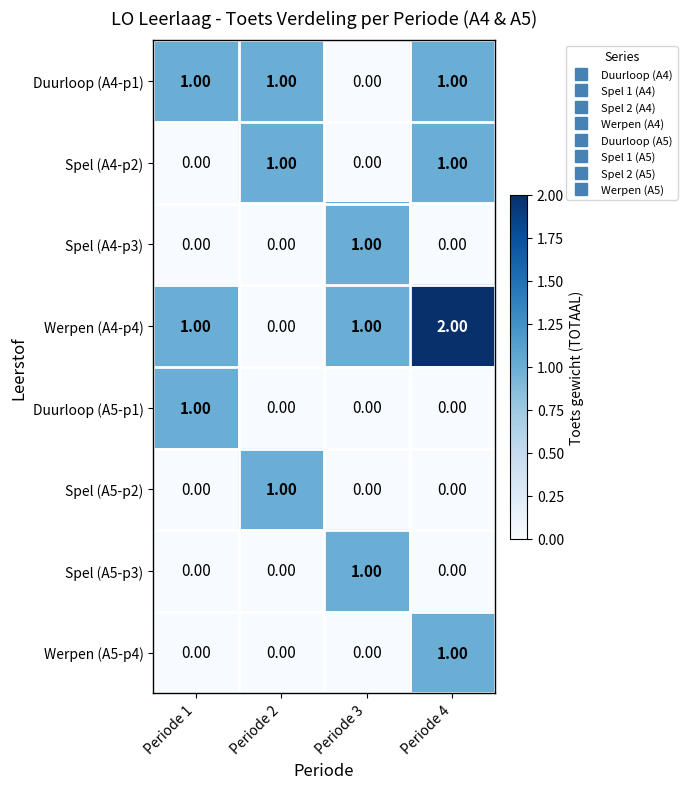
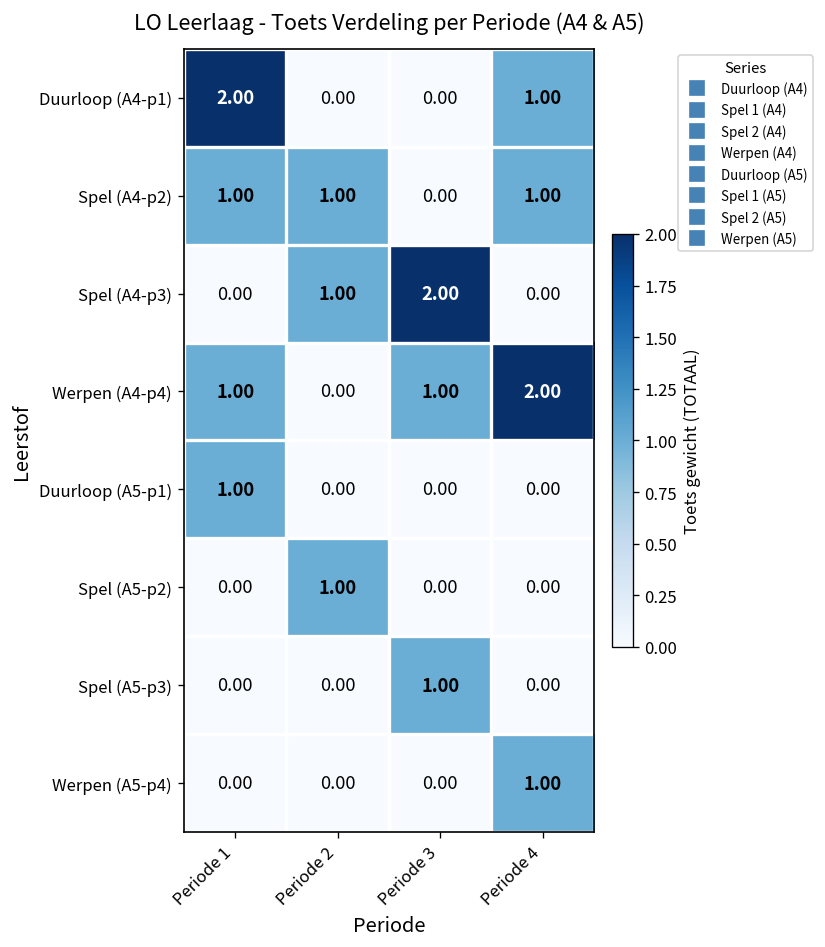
  {
    "Duurloop (A4-p1)": {
-     "Periode 1": 1.00,
-     "Periode 2": 1.00,
+     "Periode 1": 2.00,
+     "Periode 2": 0.00,
      "Periode 3": 0.00,
      "Periode 4": 1.00
    },
    "Spel (A4-p2)": {
-     "Periode 1": 0.00,
+     "Periode 1": 1.00,
      "Periode 2": 1.00,
      "Periode 3": 0.00,
      "Periode 4": 1.00
    },
    "Spel (A4-p3)": {
      "Periode 1": 0.00,
-     "Periode 2": 0.00,
-     "Periode 3": 1.00,
+     "Periode 2": 1.00,
+     "Periode 3": 2.00,
      "Periode 4": 0.00
    },
    "Werpen (A4-p4)": {
      "Periode 1": 1.00,
      "Periode 2": 0.00,
      "Periode 3": 1.00,
      "Periode 4": 2.00
    },
    "Duurloop (A5-p1)": {
      "Periode 1": 1.00,
      "Periode 2": 0.00,
      "Periode 3": 0.00,
      "Periode 4": 0.00
    },
    "Spel (A5-p2)": {
      "Periode 1": 0.00,
      "Periode 2": 1.00,
      "Periode 3": 0.00,
      "Periode 4": 0.00
    },
    "Spel (A5-p3)": {
      "Periode 1": 0.00,
      "Periode 2": 0.00,
      "Periode 3": 1.00,
      "Periode 4": 0.00
    },
    "Werpen (A5-p4)": {
      "Periode 1": 0.00,
      "Periode 2": 0.00,
      "Periode 3": 0.00,
      "Periode 4": 1.00
    }
  }
